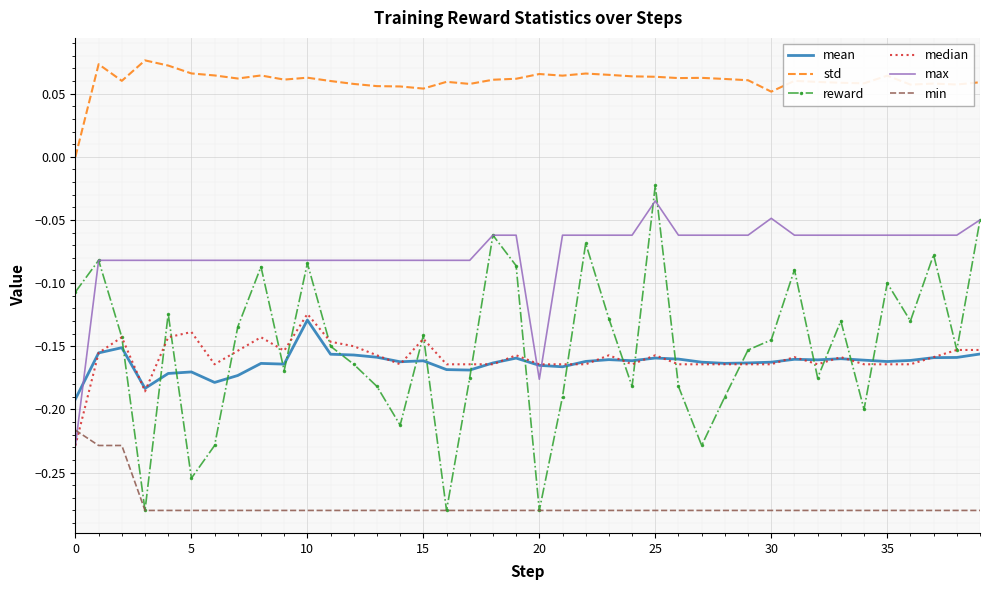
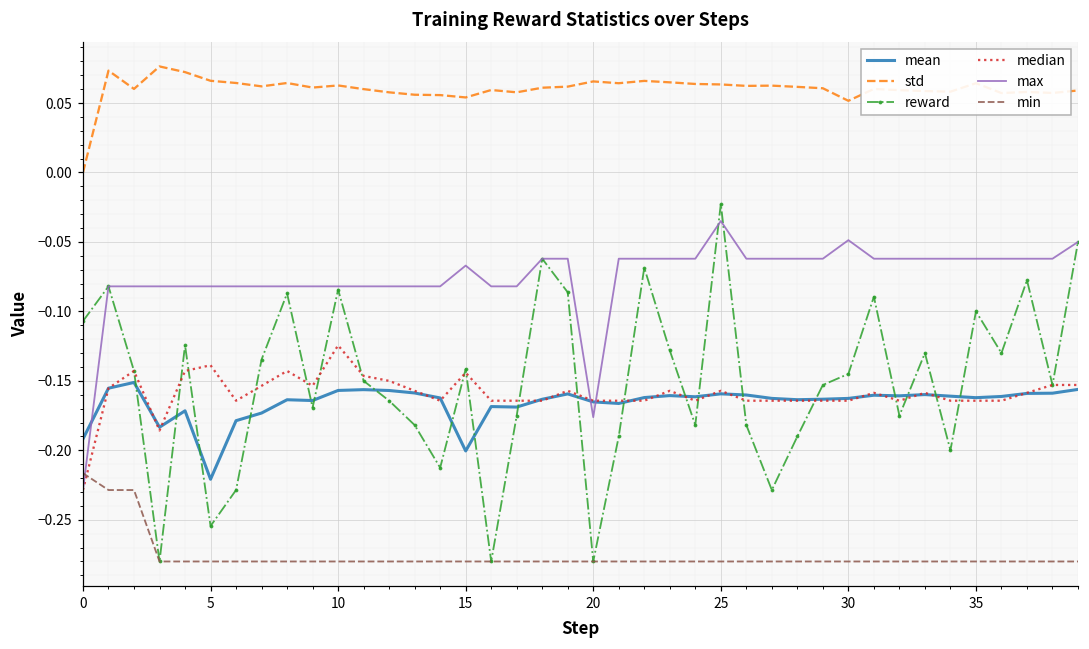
  {
    "mean": {
      "0": -0.192,
-     "5": -0.170,
-     "10": -0.129,
-     "15": -0.162,
+     "5": -0.221,
+     "10": -0.157,
+     "15": -0.200,
      "25": -0.159,
      "35": -0.162
    },
    "std": {
      "0": 0.000,
      "5": 0.066,
      "10": 0.063,
      "15": 0.054,
      "20": 0.066,
      "25": 0.063,
      "30": 0.052
    },
    "reward": {
      "0": -0.107,
      "5": -0.254,
      "10": -0.084,
      "15": -0.141,
      "25": -0.023,
      "30": -0.145,
      "35": -0.100
    },
    "median": {
      "5": -0.139,
      "10": -0.124,
      "15": -0.144,
      "25": -0.157,
      "35": -0.164
    },
    "max": {
      "5": -0.082,
      "10": -0.082,
-     "15": -0.082,
+     "15": -0.067,
      "20": -0.176,
      "25": -0.035,
      "30": -0.049,
      "35": -0.062
    },
    "min": {
      "0": -0.216,
      "5": -0.280,
      "10": -0.280,
      "15": -0.280,
      "25": -0.280,
      "30": -0.280,
      "35": -0.280
    }
  }
